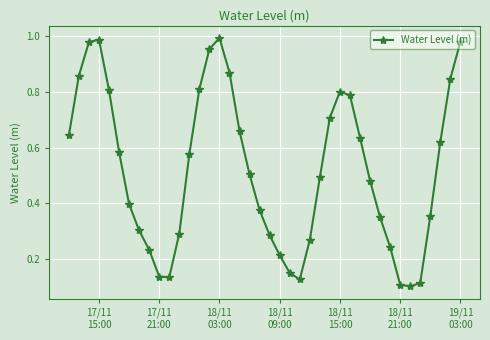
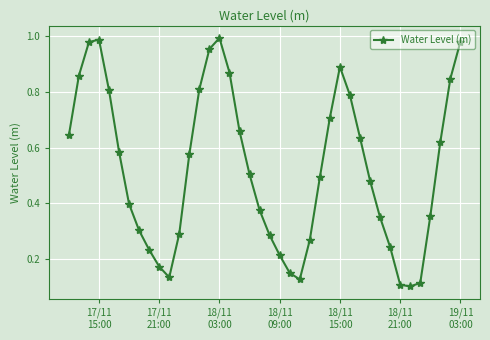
  {
    "17/11 15:00": 0.99,
-   "17/11 21:00": 0.14,
+   "17/11 21:00": 0.17,
    "18/11 03:00": 0.99,
    "18/11 09:00": 0.21,
-   "18/11 15:00": 0.80,
+   "18/11 15:00": 0.89,
    "18/11 21:00": 0.11
  }
